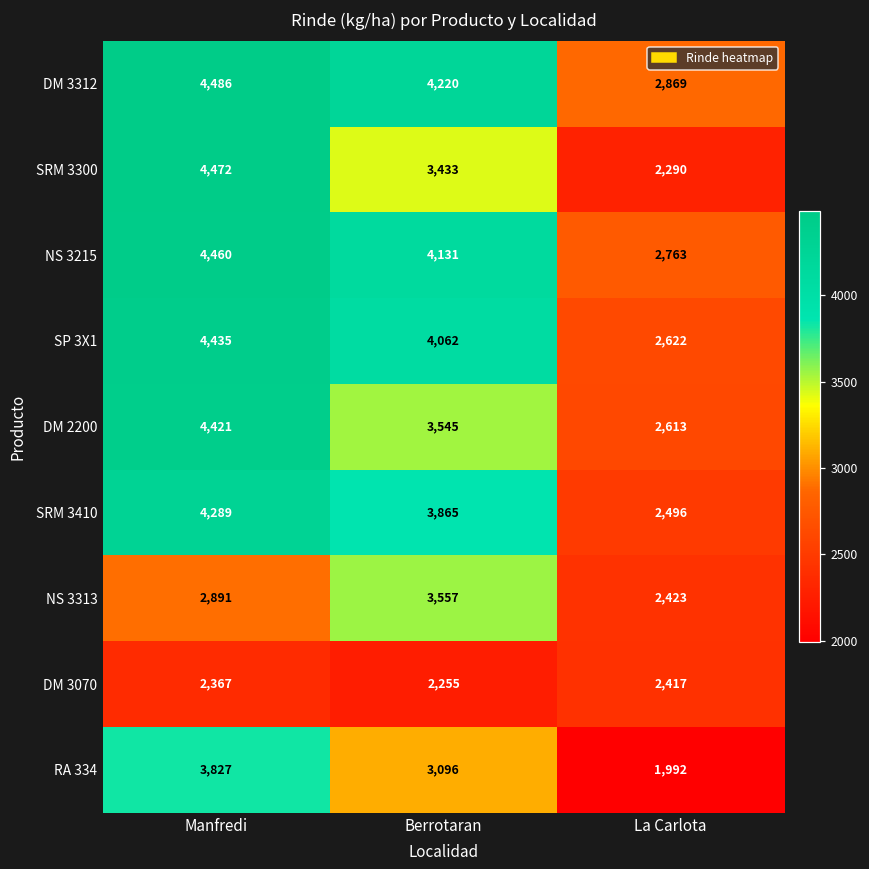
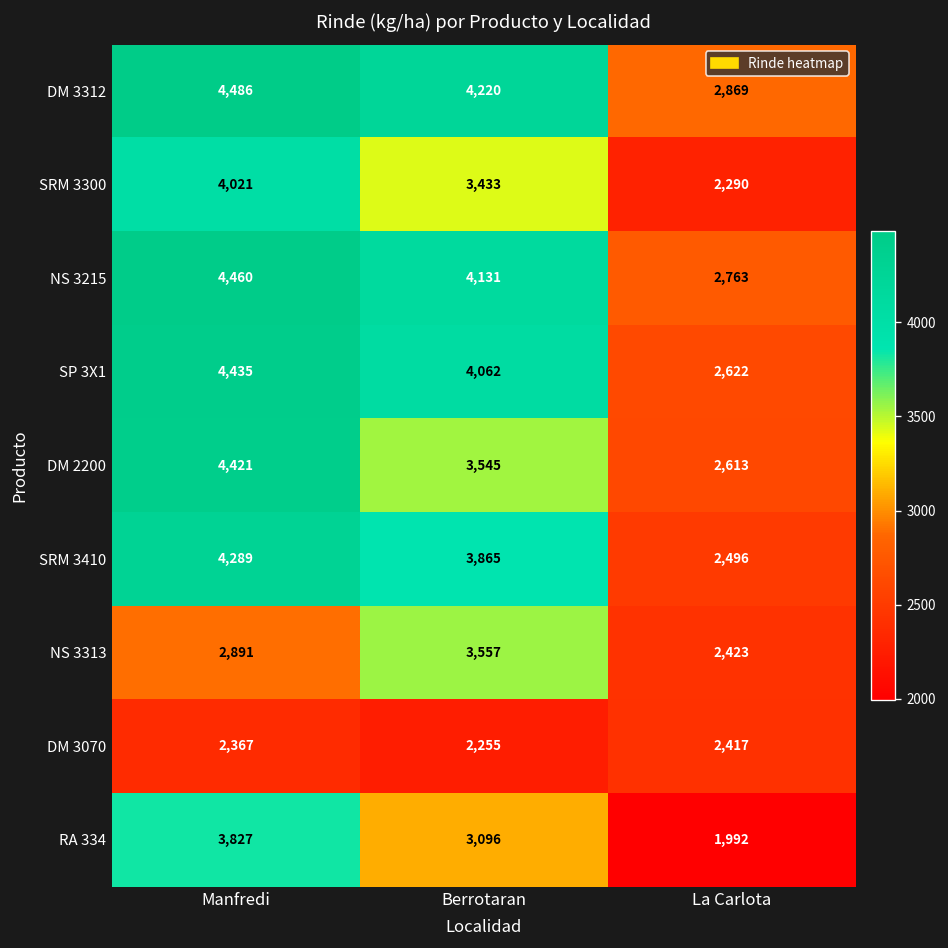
  {
    "DM 3312": {
      "Manfredi": "4,486",
      "Berrotaran": "4,220",
      "La Carlota": "2,869"
    },
    "SRM 3300": {
-     "Manfredi": "4,472",
+     "Manfredi": "4,021",
      "Berrotaran": "3,433",
      "La Carlota": "2,290"
    },
    "NS 3215": {
      "Manfredi": "4,460",
      "Berrotaran": "4,131",
      "La Carlota": "2,763"
    },
    "SP 3X1": {
      "Manfredi": "4,435",
      "Berrotaran": "4,062",
      "La Carlota": "2,622"
    },
    "DM 2200": {
      "Manfredi": "4,421",
      "Berrotaran": "3,545",
      "La Carlota": "2,613"
    },
    "SRM 3410": {
      "Manfredi": "4,289",
      "Berrotaran": "3,865",
      "La Carlota": "2,496"
    },
    "NS 3313": {
      "Manfredi": "2,891",
      "Berrotaran": "3,557",
      "La Carlota": "2,423"
    },
    "DM 3070": {
      "Manfredi": "2,367",
      "Berrotaran": "2,255",
      "La Carlota": "2,417"
    },
    "RA 334": {
      "Manfredi": "3,827",
      "Berrotaran": "3,096",
      "La Carlota": "1,992"
    }
  }
